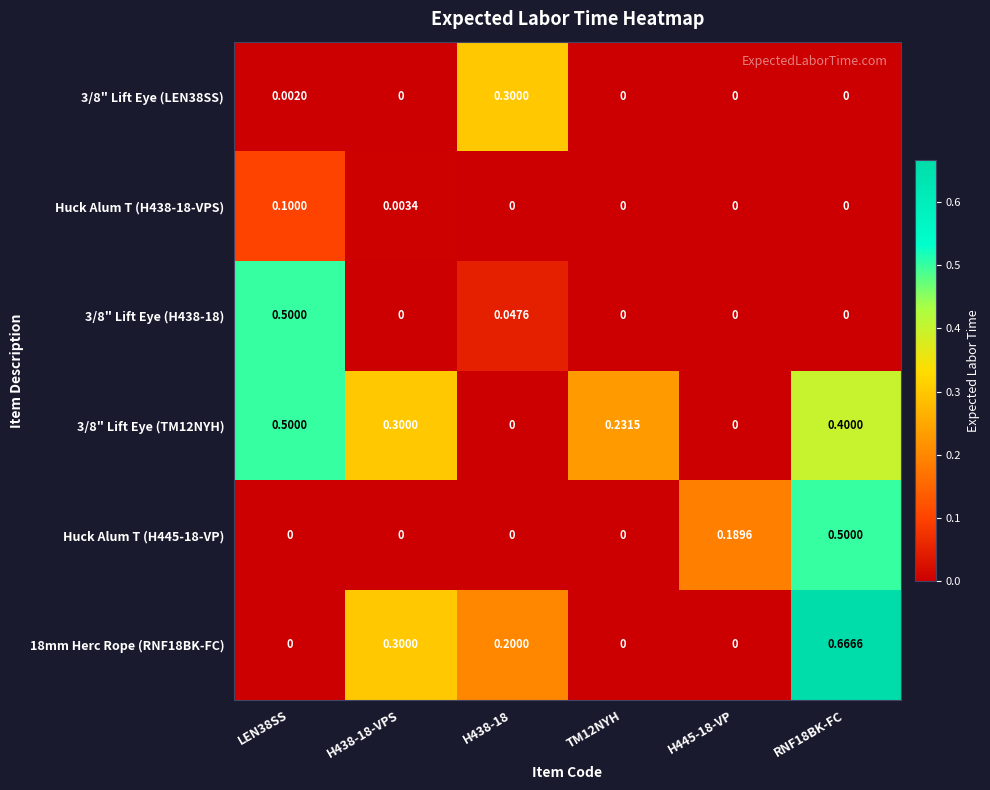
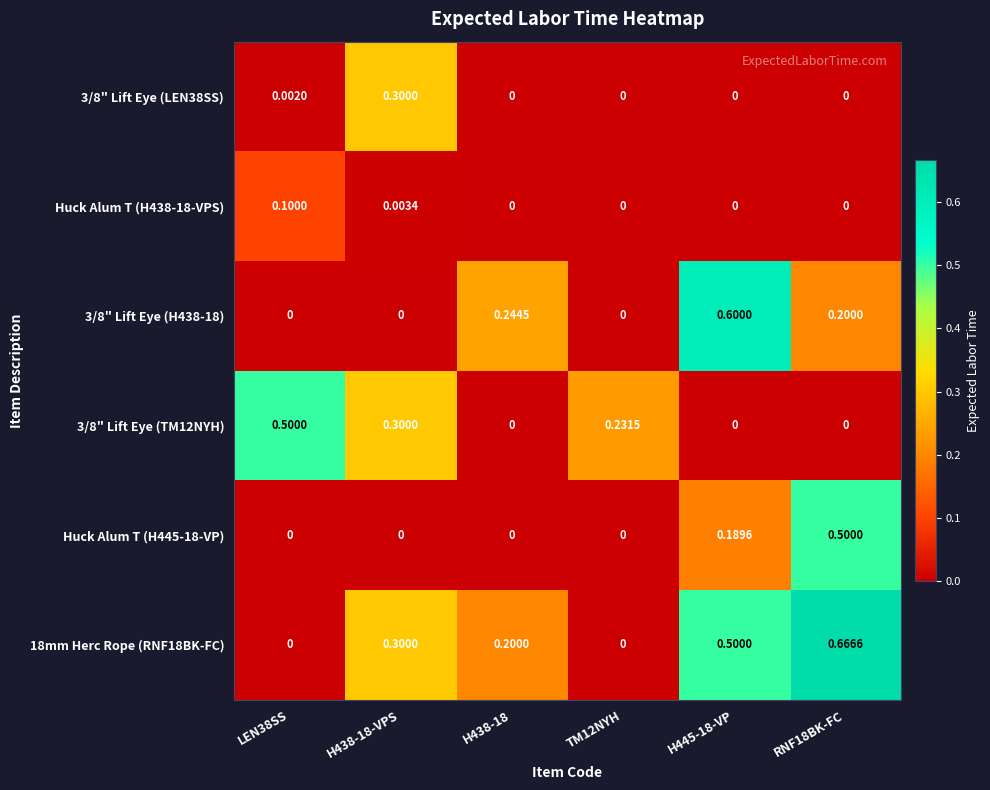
  {
    "3/8\" Lift Eye (LEN38SS)": {
      "LEN38SS": 0.0020,
-     "H438-18-VPS": 0,
-     "H438-18": 0.3000,
+     "H438-18-VPS": 0.3000,
+     "H438-18": 0,
      "TM12NYH": 0,
      "H445-18-VP": 0
    },
    "Huck Alum T (H438-18-VPS)": {
      "LEN38SS": 0.1000,
      "H438-18-VPS": 0.0034,
      "H438-18": 0,
      "TM12NYH": 0,
      "H445-18-VP": 0,
      "RNF18BK-FC": 0
    },
    "3/8\" Lift Eye (H438-18)": {
-     "LEN38SS": 0.5000,
+     "LEN38SS": 0,
      "H438-18-VPS": 0,
-     "H438-18": 0.0476,
+     "H438-18": 0.2445,
      "TM12NYH": 0,
-     "H445-18-VP": 0,
-     "RNF18BK-FC": 0
+     "H445-18-VP": 0.6000,
+     "RNF18BK-FC": 0.2000
    },
    "3/8\" Lift Eye (TM12NYH)": {
      "LEN38SS": 0.5000,
      "H438-18-VPS": 0.3000,
      "H438-18": 0,
      "TM12NYH": 0.2315,
      "H445-18-VP": 0,
-     "RNF18BK-FC": 0.4000
+     "RNF18BK-FC": 0
    },
    "Huck Alum T (H445-18-VP)": {
      "LEN38SS": 0,
      "H438-18-VPS": 0,
      "H438-18": 0,
      "TM12NYH": 0,
      "H445-18-VP": 0.1896,
      "RNF18BK-FC": 0.5000
    },
    "18mm Herc Rope (RNF18BK-FC)": {
      "LEN38SS": 0,
      "H438-18-VPS": 0.3000,
      "H438-18": 0.2000,
      "TM12NYH": 0,
-     "H445-18-VP": 0,
+     "H445-18-VP": 0.5000,
      "RNF18BK-FC": 0.6666
    }
  }
